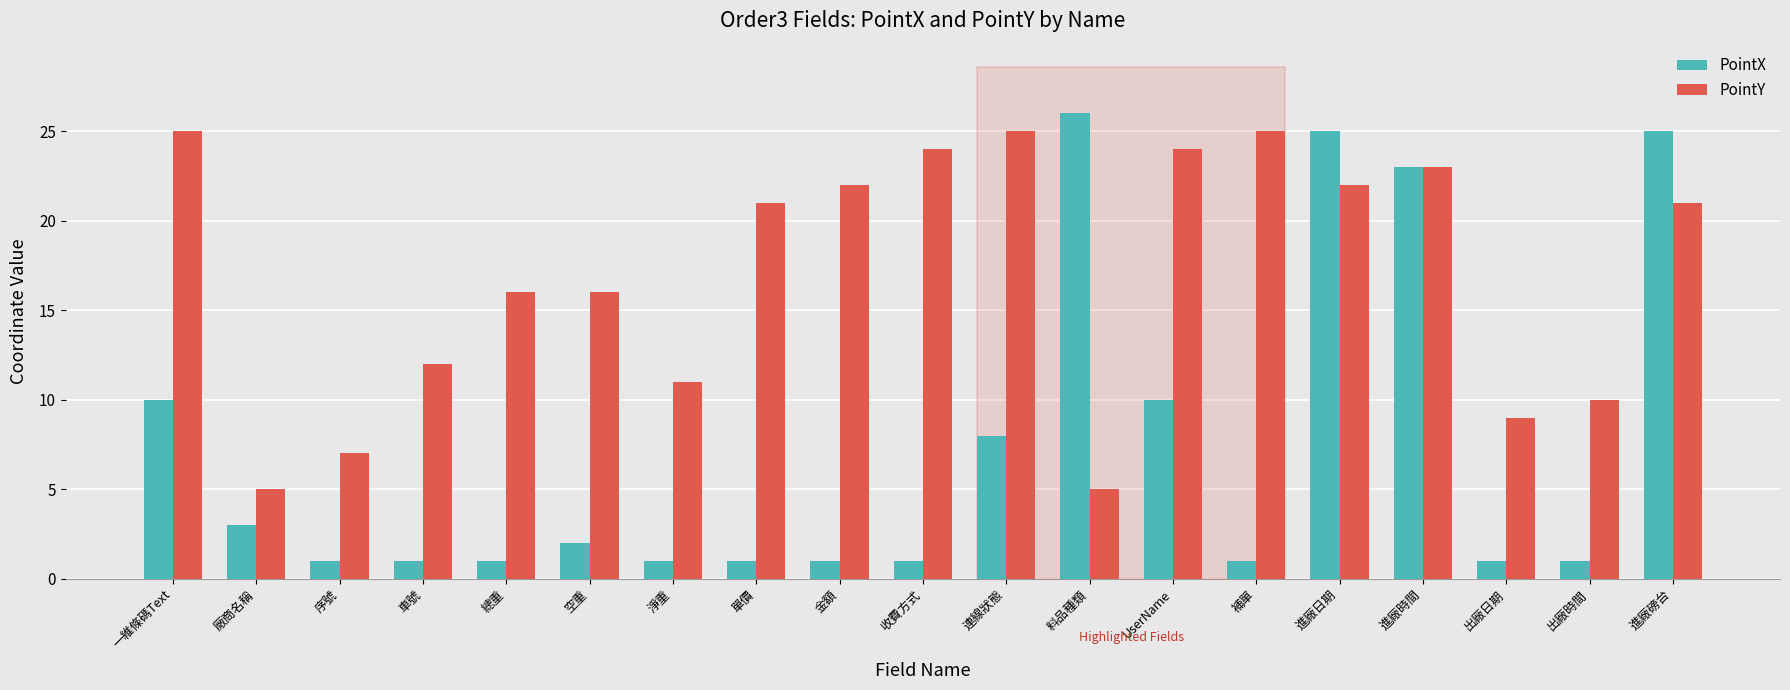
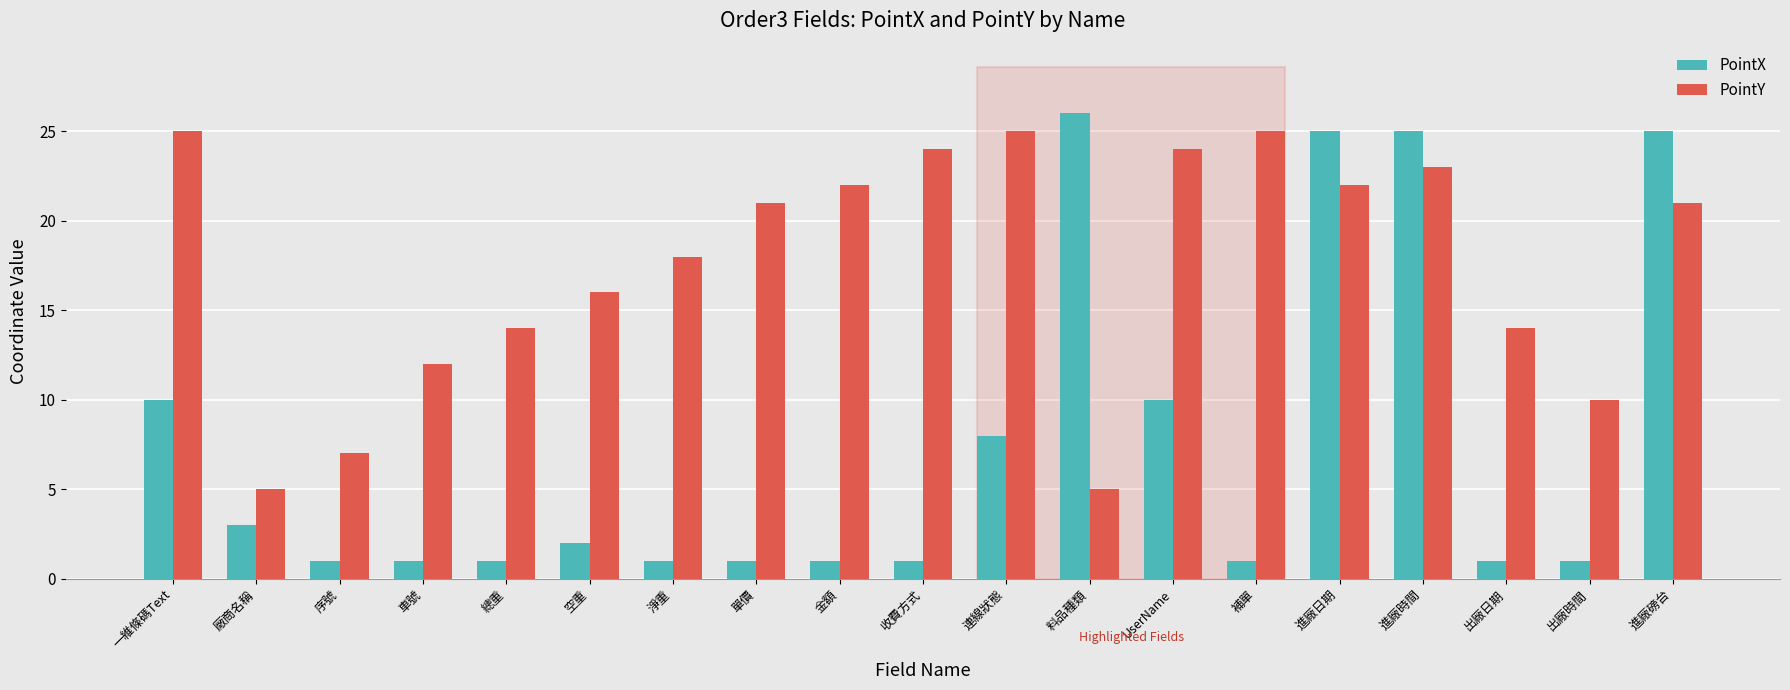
  {
    "PointX": {
      "一維條碼Text": 10,
      "廠商名稱": 3,
      "序號": 1,
      "車號": 1,
      "總重": 1,
      "空重": 2,
      "淨重": 1,
      "單價": 1,
      "金額": 1,
      "收費方式": 1,
      "連線狀態": 8,
      "料品種類": 26,
      "UserName": 10,
      "補單": 1,
      "進廠日期": 25,
-     "進廠時間": 23,
+     "進廠時間": 25,
      "出廠日期": 1,
      "出廠時間": 1,
      "進廠磅台": 25
    },
    "PointY": {
      "一維條碼Text": 25,
      "廠商名稱": 5,
      "序號": 7,
      "車號": 12,
-     "總重": 16,
+     "總重": 14,
      "空重": 16,
-     "淨重": 11,
+     "淨重": 18,
      "單價": 21,
      "金額": 22,
      "收費方式": 24,
      "連線狀態": 25,
      "料品種類": 5,
      "UserName": 24,
      "補單": 25,
      "進廠日期": 22,
      "進廠時間": 23,
-     "出廠日期": 9,
+     "出廠日期": 14,
      "出廠時間": 10,
      "進廠磅台": 21
    }
  }
